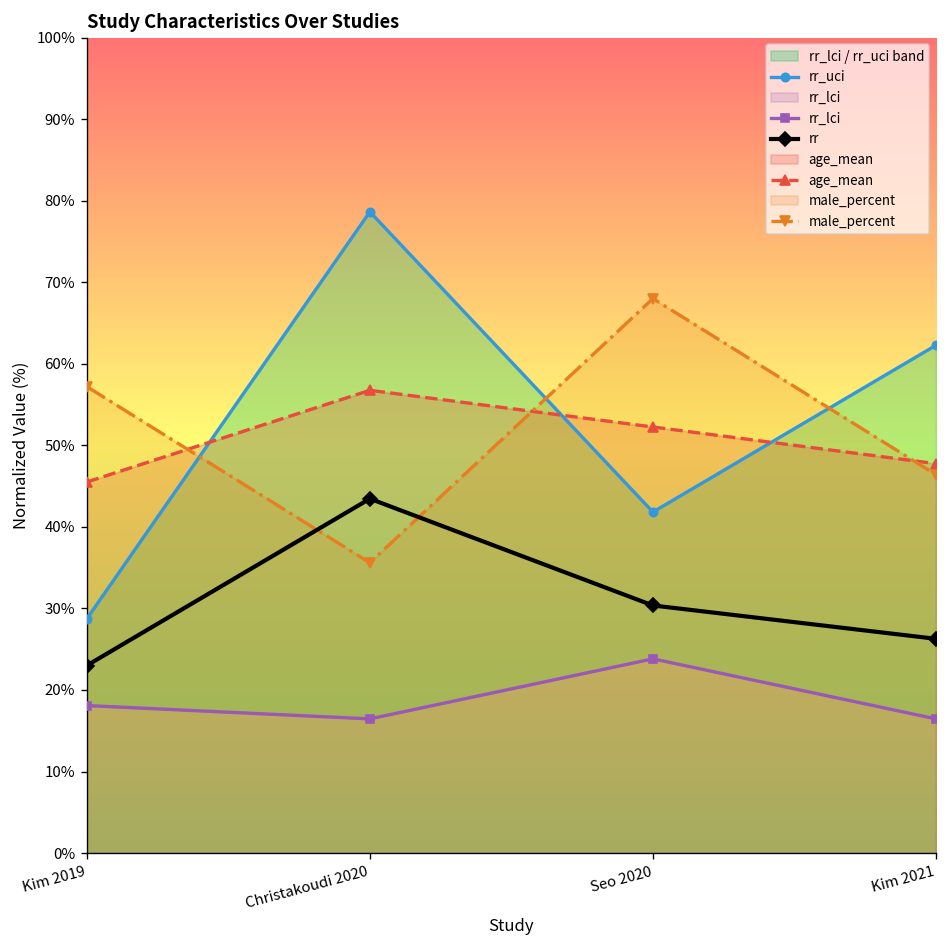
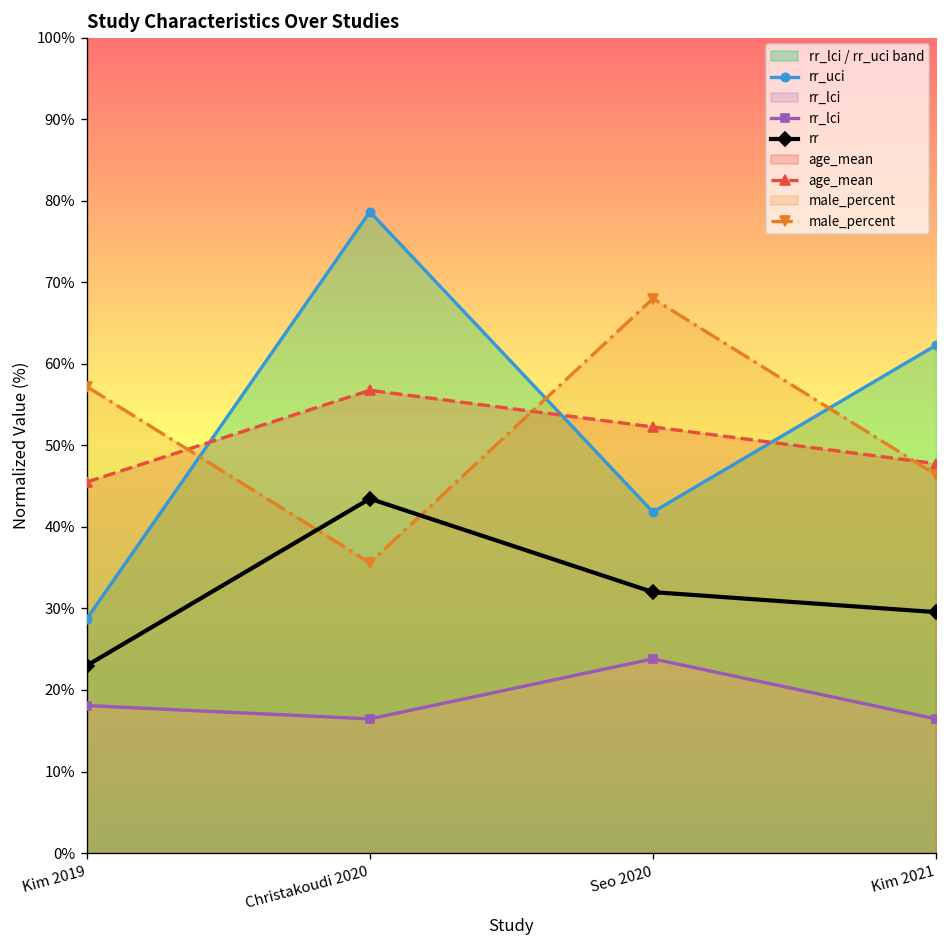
  {
    "rr_lci / rr_uci band": {
      "Kim 2019": "29%",
      "Christakoudi 2020": "79%",
      "Seo 2020": "42%",
      "Kim 2021": "62%"
    },
    "rr": {
      "Kim 2019": "23%",
      "Christakoudi 2020": "43%",
-     "Seo 2020": "30%",
-     "Kim 2021": "26%"
+     "Seo 2020": "32%",
+     "Kim 2021": "30%"
    }
  }
